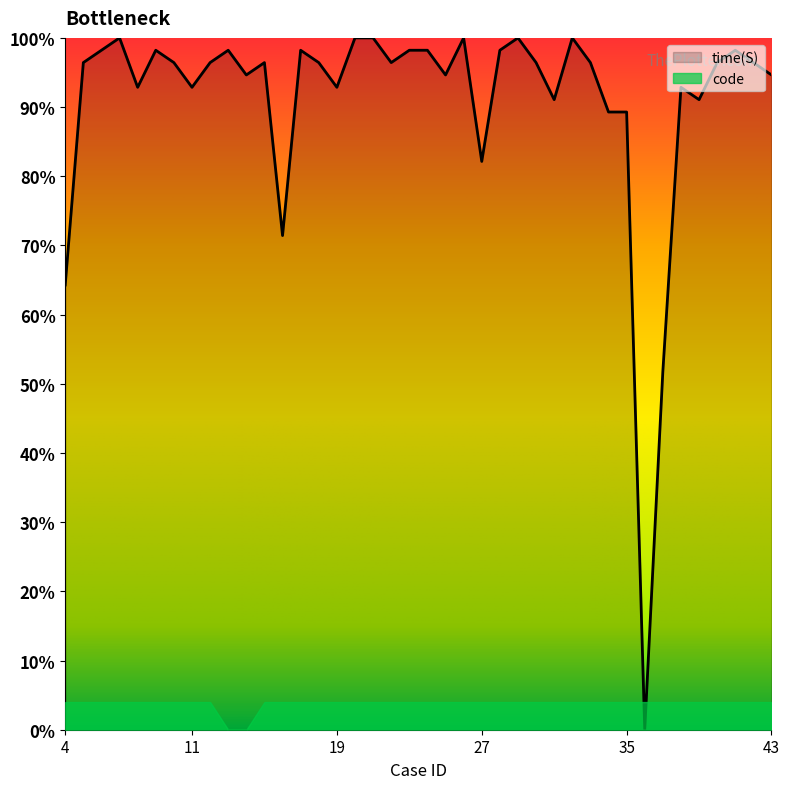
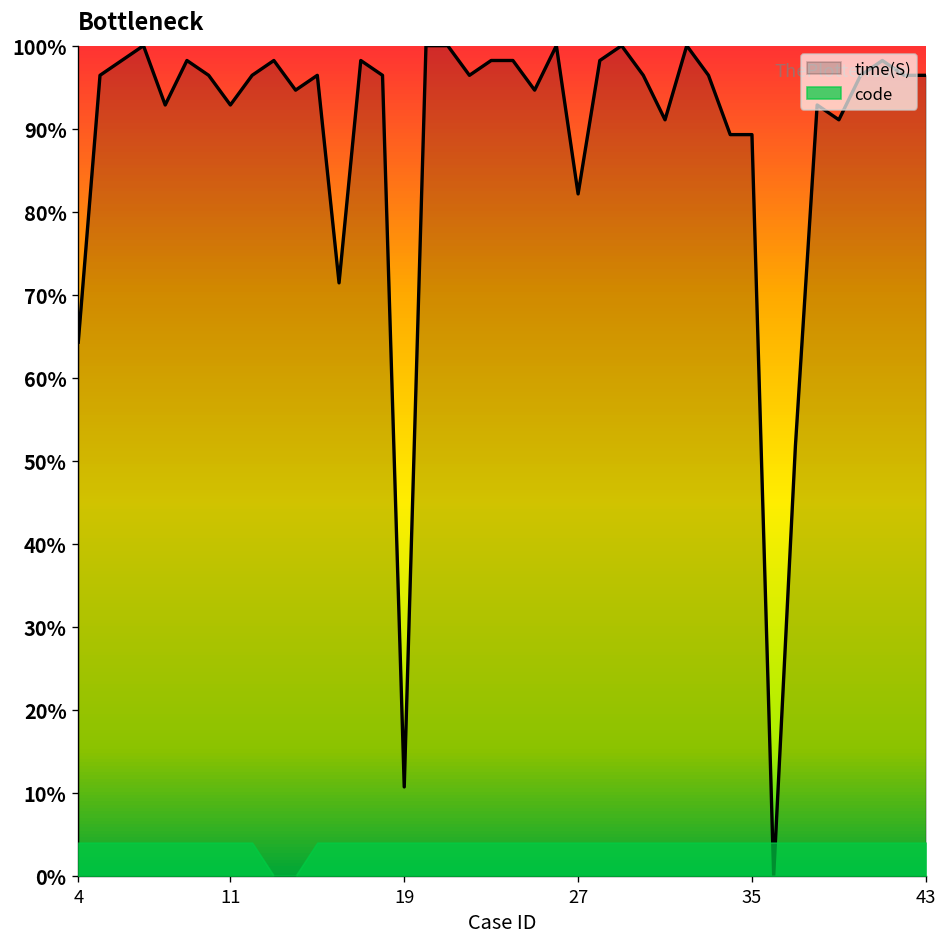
  {
    "time(S)": {
      "4": "64%",
      "11": "93%",
-     "19": "93%",
+     "19": "11%",
      "27": "82%",
      "35": "89%",
-     "43": "95%"
+     "43": "96%"
    },
    "code": {
      "4": "4%",
      "11": "4%",
      "19": "4%",
      "27": "4%",
      "35": "4%",
      "43": "4%"
    }
  }
